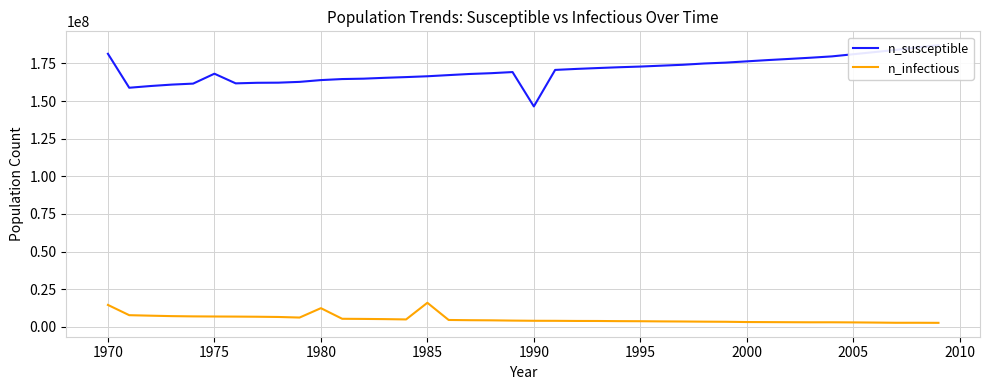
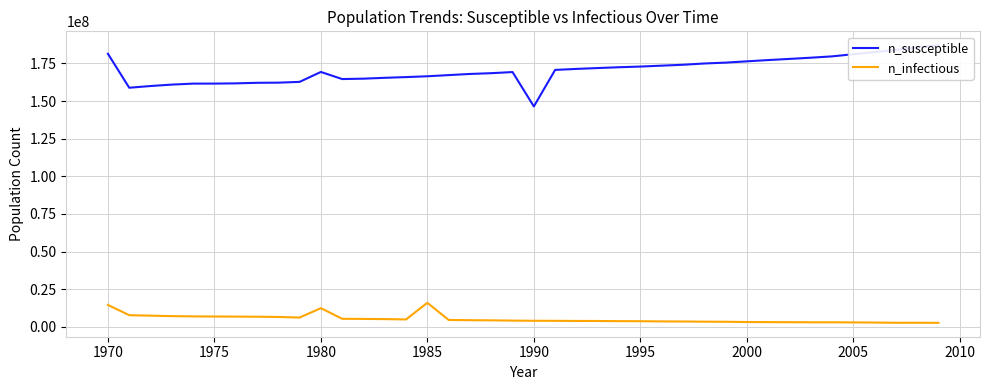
  {
    "n_susceptible": {
      "1970": 181000000,
-     "1975": 168000000,
-     "1980": 164000000,
+     "1975": 162000000,
+     "1980": 169000000,
      "1985": 166000000,
      "1990": 146000000,
      "1995": 173000000,
      "2000": 176000000
    },
    "n_infectious": {
      "1970": 15000000,
      "1975": 7000000,
      "1980": 12000000,
      "1985": 16000000,
      "1990": 4000000,
      "1995": 4000000,
      "2000": 3000000,
      "2005": 3000000
    }
  }
